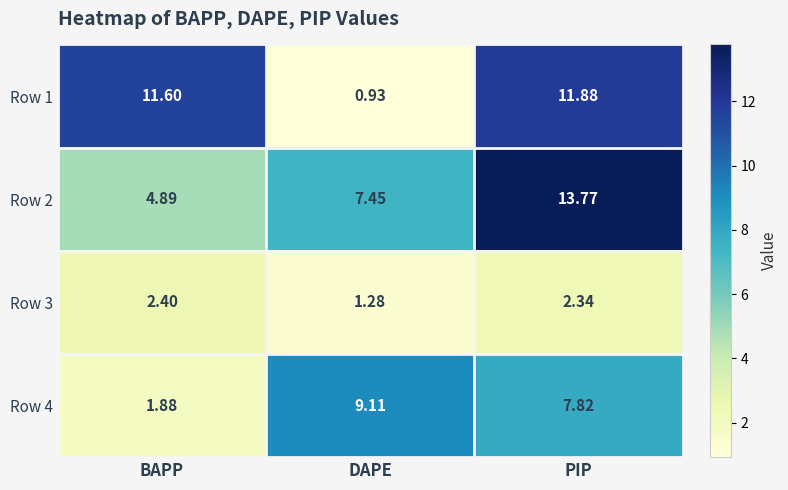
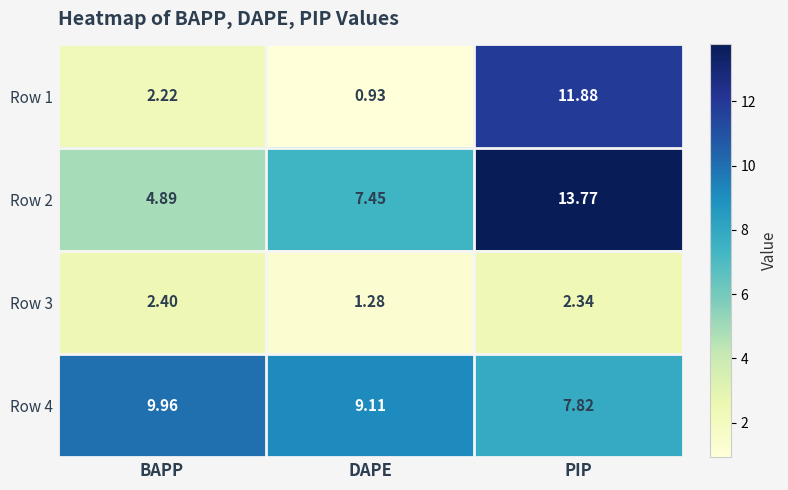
  {
    "Row 1": {
-     "BAPP": 11.60,
+     "BAPP": 2.22,
      "DAPE": 0.93,
      "PIP": 11.88
    },
    "Row 2": {
      "BAPP": 4.89,
      "DAPE": 7.45,
      "PIP": 13.77
    },
    "Row 3": {
      "BAPP": 2.40,
      "DAPE": 1.28,
      "PIP": 2.34
    },
    "Row 4": {
-     "BAPP": 1.88,
+     "BAPP": 9.96,
      "DAPE": 9.11,
      "PIP": 7.82
    }
  }
